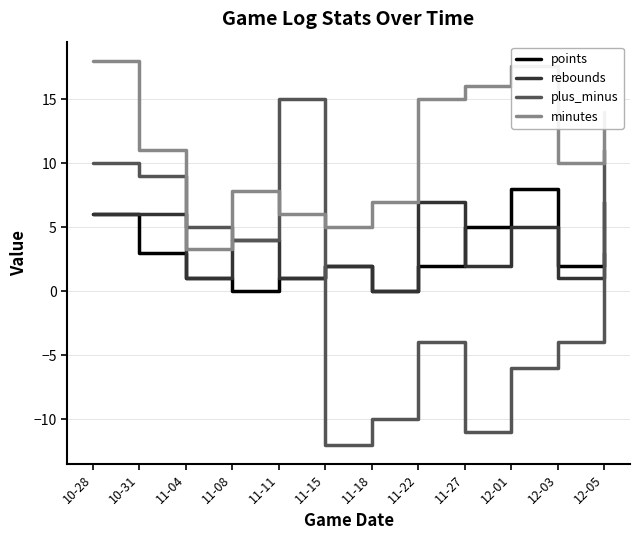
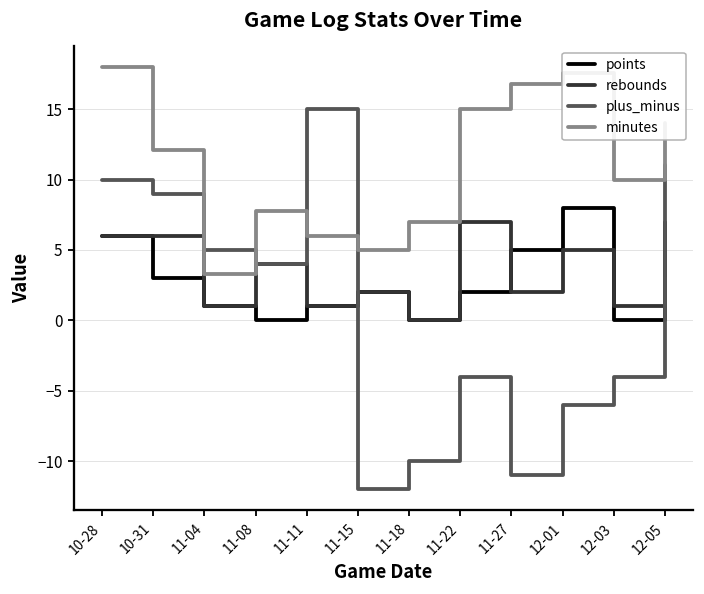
  {
    "points": {
      "10-31": 3,
      "11-08": 0,
      "11-22": 2,
      "11-27": 5,
      "12-01": 8,
-     "12-03": 2,
+     "12-03": 0,
      "12-05": 7
    },
    "minutes": {
      "10-28": 18.0,
-     "10-31": 11.0,
+     "10-31": 12.1,
      "11-04": 3.3,
      "11-08": 7.8,
      "11-11": 6.0,
      "11-15": 5.0,
      "11-18": 7.0,
      "11-22": 15.0,
-     "11-27": 16.0,
+     "11-27": 16.8,
      "12-03": 10.0
    }
  }
